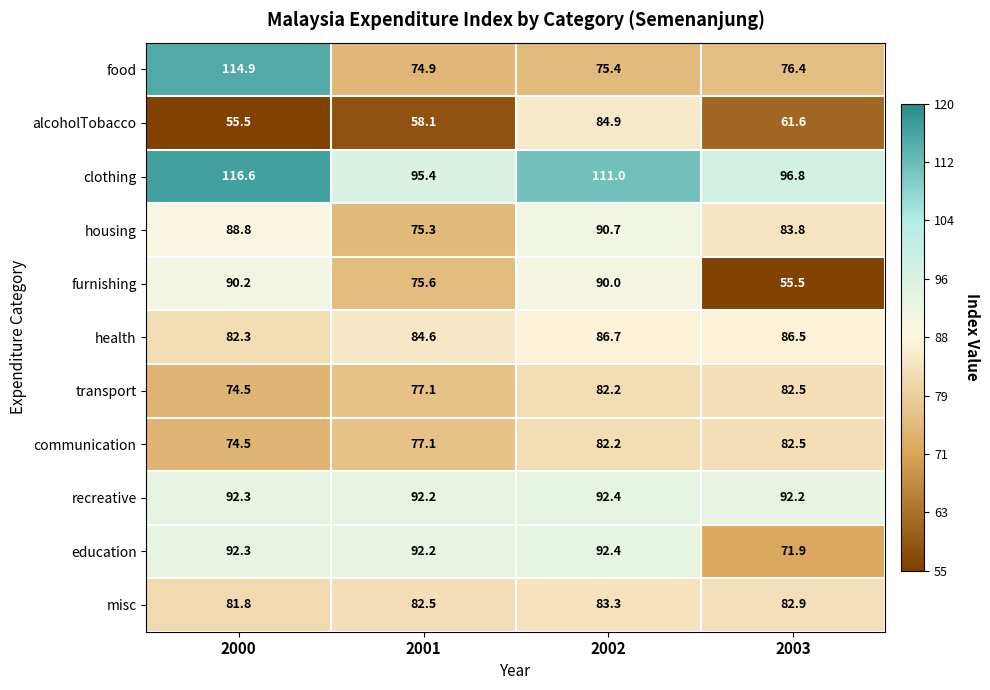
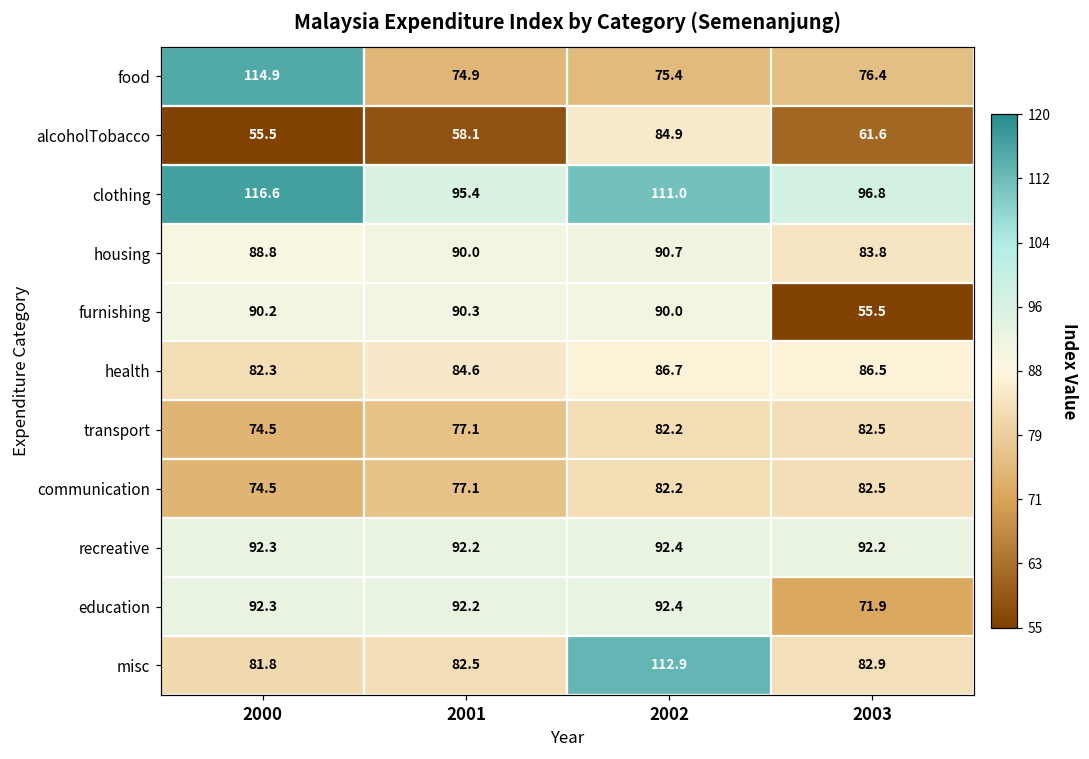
  {
    "food": {
      "2000": 114.9,
      "2001": 74.9,
      "2002": 75.4,
      "2003": 76.4
    },
    "alcoholTobacco": {
      "2000": 55.5,
      "2001": 58.1,
      "2002": 84.9,
      "2003": 61.6
    },
    "clothing": {
      "2000": 116.6,
      "2001": 95.4,
      "2002": 111.0,
      "2003": 96.8
    },
    "housing": {
      "2000": 88.8,
-     "2001": 75.3,
+     "2001": 90.0,
      "2002": 90.7,
      "2003": 83.8
    },
    "furnishing": {
      "2000": 90.2,
-     "2001": 75.6,
+     "2001": 90.3,
      "2002": 90.0,
      "2003": 55.5
    },
    "health": {
      "2000": 82.3,
      "2001": 84.6,
      "2002": 86.7,
      "2003": 86.5
    },
    "transport": {
      "2000": 74.5,
      "2001": 77.1,
      "2002": 82.2,
      "2003": 82.5
    },
    "communication": {
      "2000": 74.5,
      "2001": 77.1,
      "2002": 82.2,
      "2003": 82.5
    },
    "recreative": {
      "2000": 92.3,
      "2001": 92.2,
      "2002": 92.4,
      "2003": 92.2
    },
    "education": {
      "2000": 92.3,
      "2001": 92.2,
      "2002": 92.4,
      "2003": 71.9
    },
    "misc": {
      "2000": 81.8,
      "2001": 82.5,
-     "2002": 83.3,
+     "2002": 112.9,
      "2003": 82.9
    }
  }
